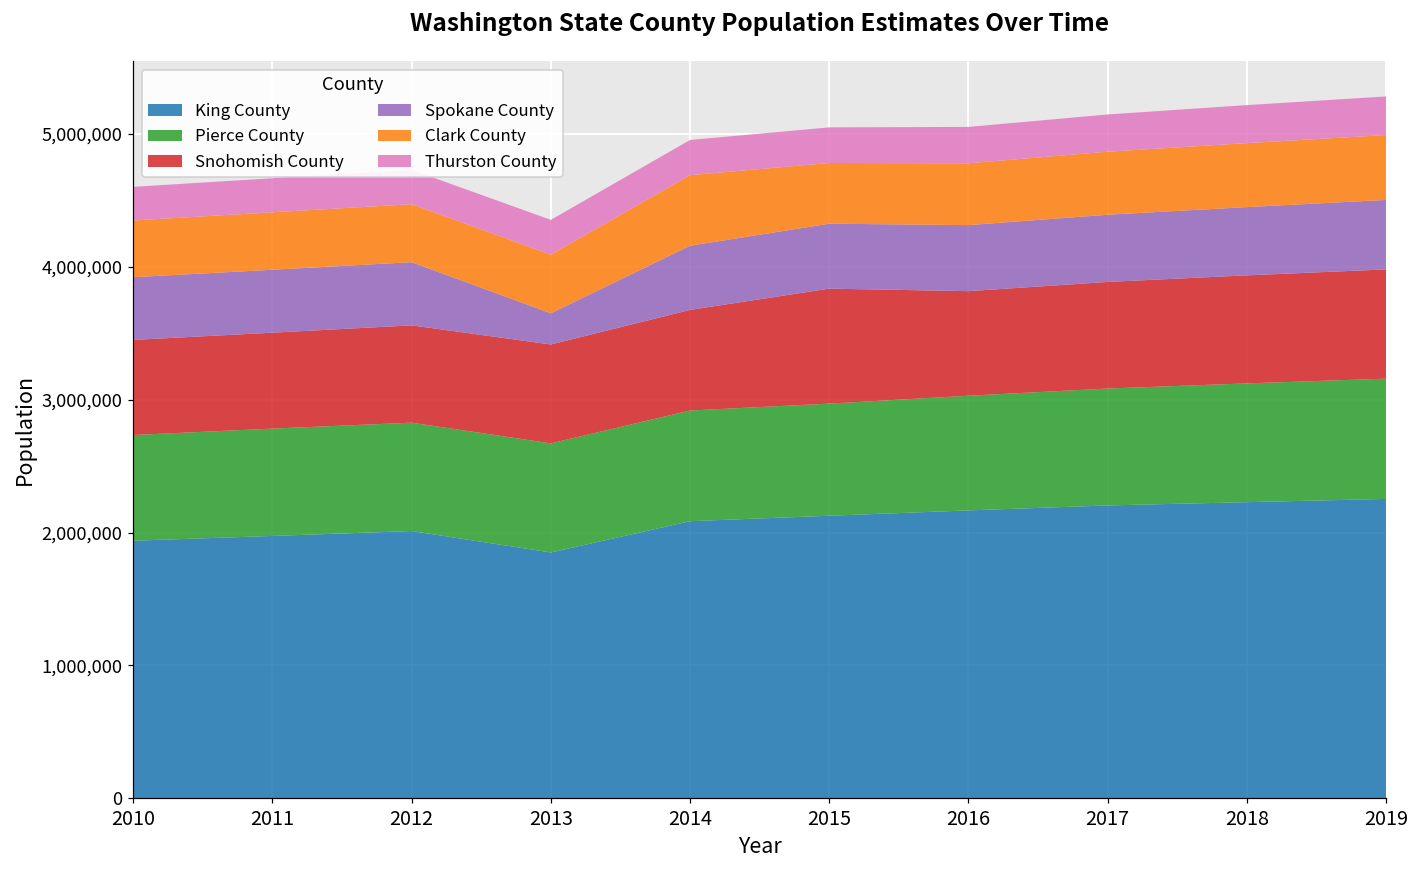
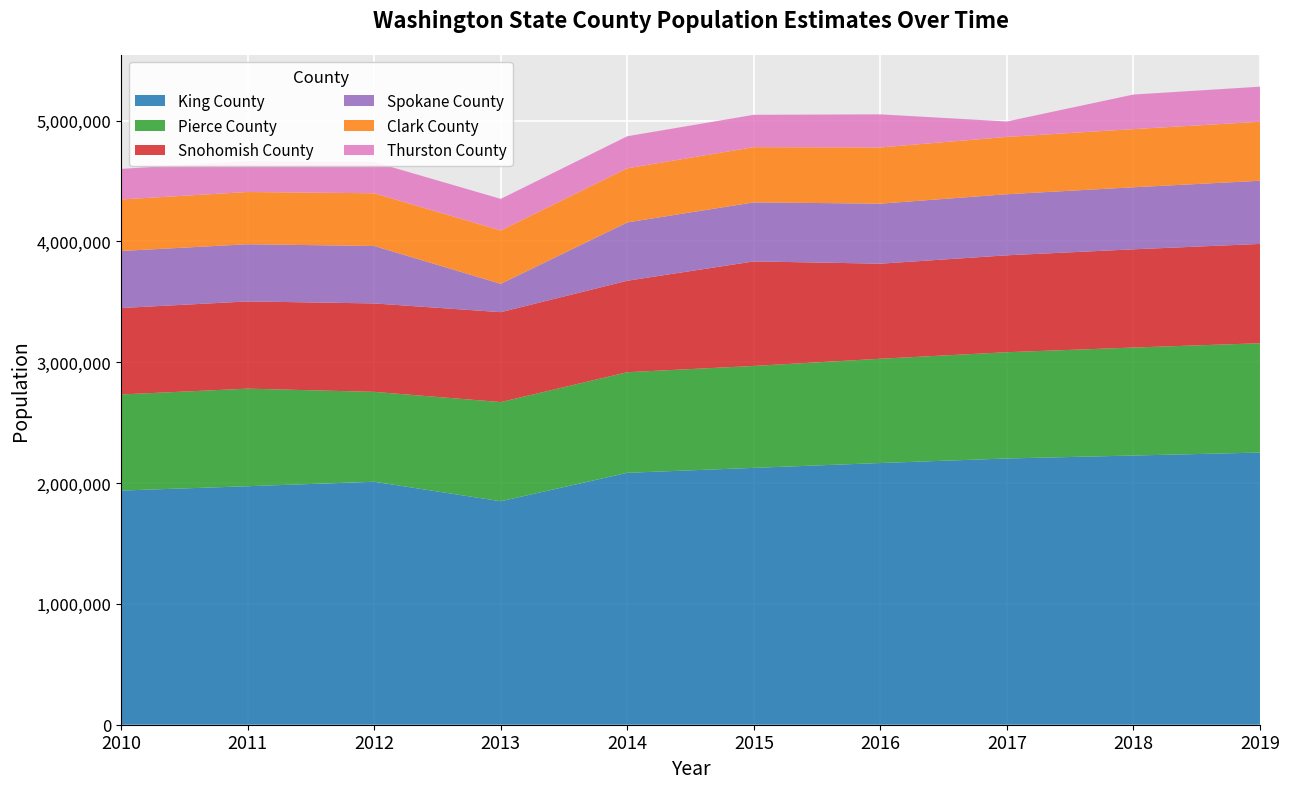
  {
    "King County": {
      "2010": "1,940,000",
      "2011": "1,970,000",
      "2012": "2,010,000",
      "2013": "1,850,000",
      "2014": "2,090,000",
      "2015": "2,130,000",
      "2016": "2,170,000",
      "2017": "2,200,000",
      "2018": "2,230,000",
      "2019": "2,250,000"
    },
    "Pierce County": {
      "2010": "800,000",
      "2011": "810,000",
-     "2012": "820,000",
+     "2012": "740,000",
      "2013": "820,000",
      "2014": "830,000",
      "2015": "840,000",
      "2016": "860,000",
      "2017": "880,000",
      "2018": "890,000",
      "2019": "900,000"
    },
    "Snohomish County": {
      "2010": "720,000",
      "2011": "720,000",
      "2012": "730,000",
      "2013": "740,000",
      "2014": "760,000",
      "2015": "870,000",
      "2016": "790,000",
      "2017": "800,000",
      "2018": "810,000",
      "2019": "820,000"
    },
    "Spokane County": {
      "2010": "470,000",
      "2011": "470,000",
      "2012": "480,000",
      "2013": "230,000",
      "2014": "480,000",
      "2015": "490,000",
      "2016": "500,000",
      "2017": "510,000",
      "2018": "510,000",
      "2019": "520,000"
    },
    "Clark County": {
      "2010": "430,000",
      "2011": "430,000",
      "2012": "440,000",
      "2013": "440,000",
-     "2014": "530,000",
+     "2014": "450,000",
      "2015": "460,000",
      "2016": "470,000",
      "2017": "470,000",
      "2018": "480,000",
      "2019": "490,000"
    },
    "Thurston County": {
      "2010": "250,000",
      "2013": "260,000",
      "2014": "260,000",
      "2015": "270,000",
      "2016": "270,000",
-     "2017": "280,000",
+     "2017": "130,000",
      "2018": "290,000",
      "2019": "290,000"
    }
  }
